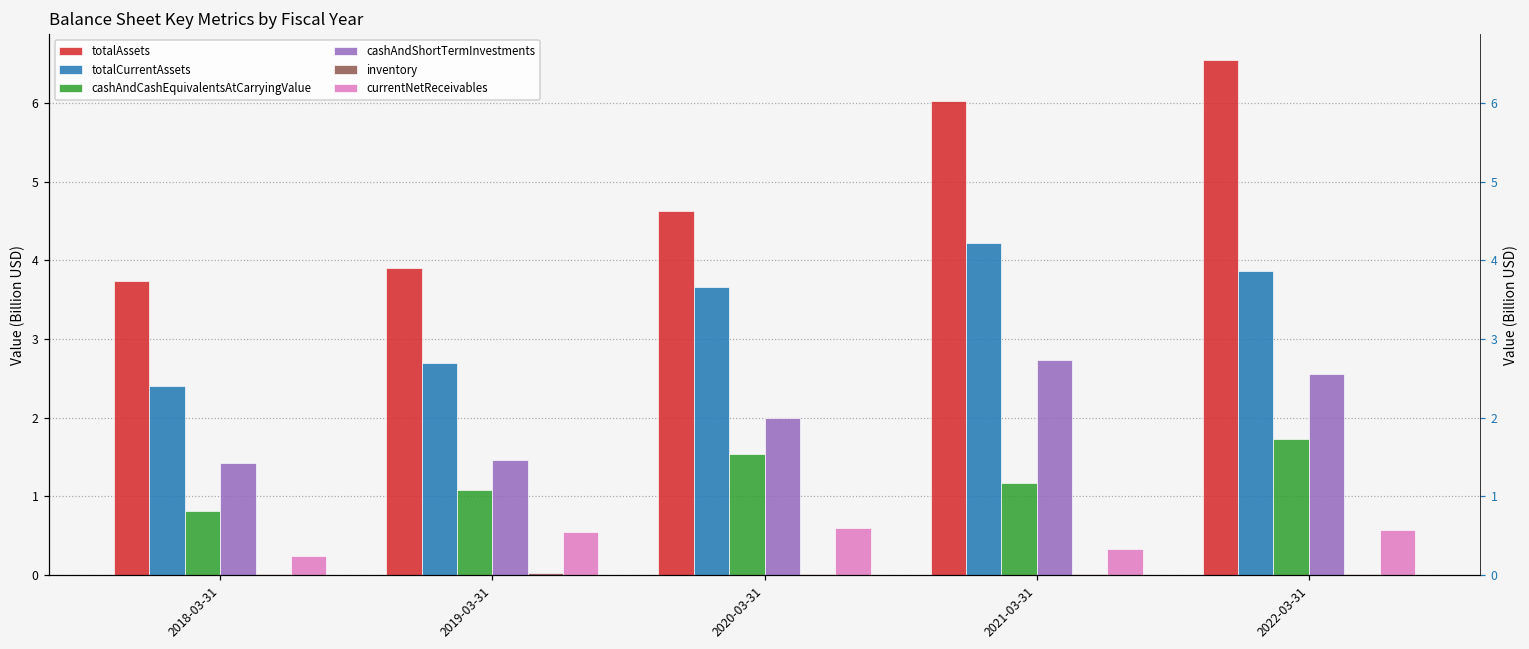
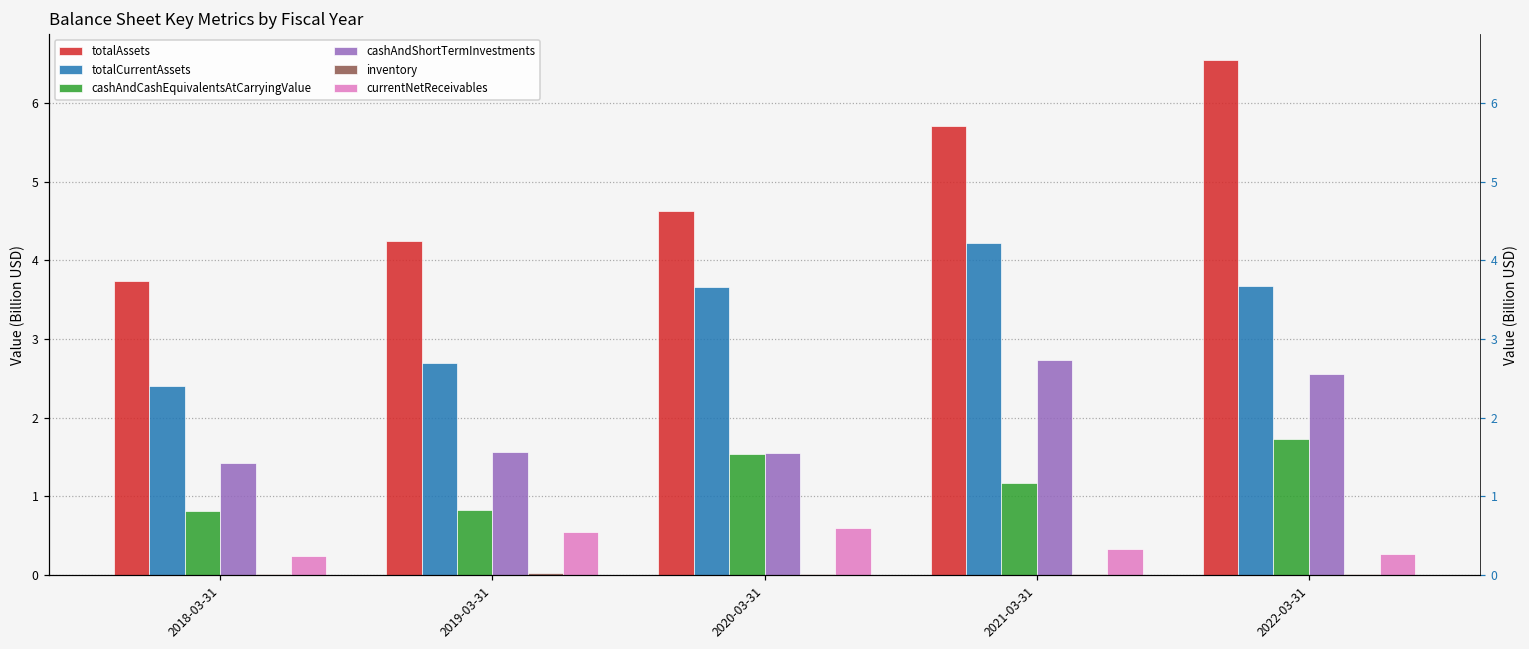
  {
    "totalAssets": {
      "2018-03-31": 3.7,
-     "2019-03-31": 3.9,
+     "2019-03-31": 4.2,
      "2020-03-31": 4.6,
-     "2021-03-31": 6.0,
+     "2021-03-31": 5.7,
      "2022-03-31": 6.5
    },
    "totalCurrentAssets": {
      "2018-03-31": 2.4,
      "2019-03-31": 2.7,
      "2020-03-31": 3.7,
      "2021-03-31": 4.2,
-     "2022-03-31": 3.9
+     "2022-03-31": 3.7
    },
    "cashAndCashEquivalentsAtCarryingValue": {
      "2018-03-31": 0.8,
-     "2019-03-31": 1.1,
+     "2019-03-31": 0.8,
      "2020-03-31": 1.5,
      "2021-03-31": 1.2,
      "2022-03-31": 1.7
    },
    "cashAndShortTermInvestments": {
      "2018-03-31": 1.4,
-     "2019-03-31": 1.5,
-     "2020-03-31": 2.0,
+     "2019-03-31": 1.6,
+     "2020-03-31": 1.6,
      "2021-03-31": 2.7,
      "2022-03-31": 2.6
    },
    "currentNetReceivables": {
      "2018-03-31": 0.2,
      "2019-03-31": 0.5,
      "2020-03-31": 0.6,
      "2021-03-31": 0.3,
-     "2022-03-31": 0.6
+     "2022-03-31": 0.3
    }
  }
